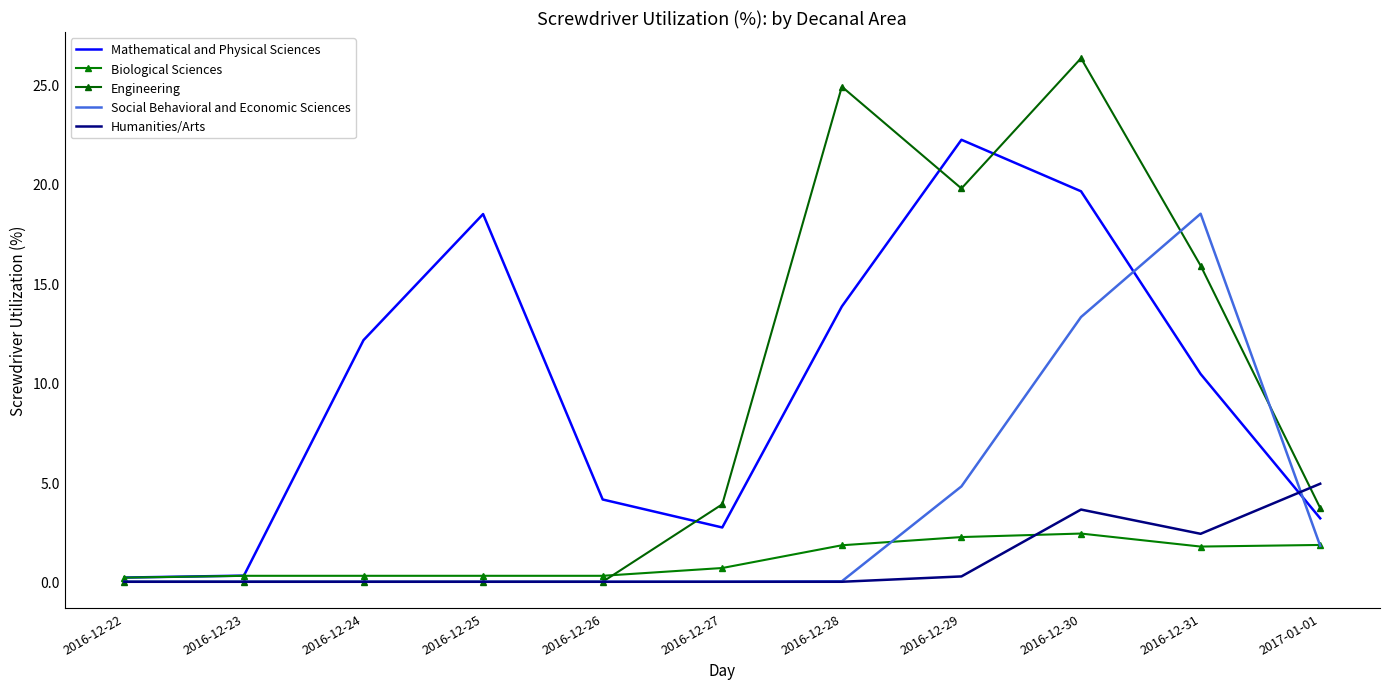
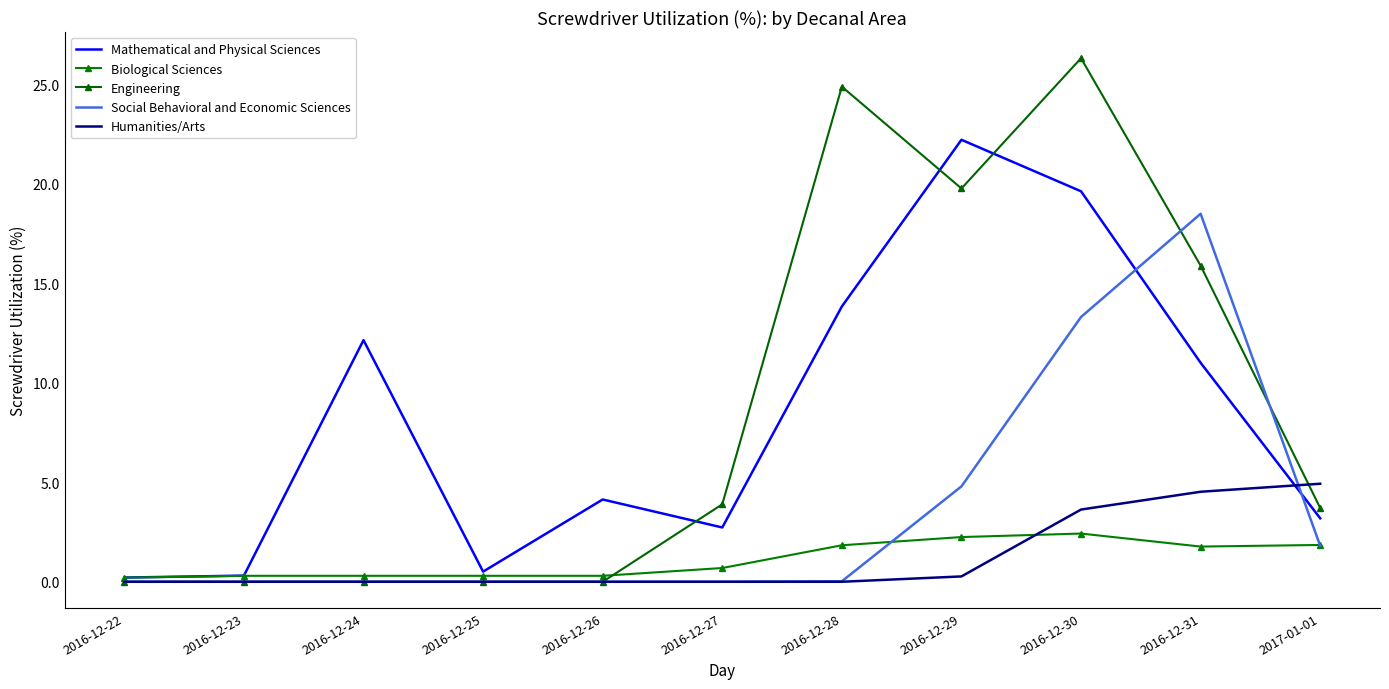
  {
    "Mathematical and Physical Sciences": {
      "2016-12-24": 12.1,
-     "2016-12-25": 18.5,
+     "2016-12-25": 0.5,
      "2016-12-26": 4.1,
      "2016-12-27": 2.7,
      "2016-12-28": 13.8,
      "2016-12-29": 22.2,
      "2016-12-30": 19.6,
-     "2016-12-31": 10.4,
+     "2016-12-31": 11.0,
      "2017-01-01": 3.2
    },
    "Social Behavioral and Economic Sciences": {
      "2016-12-29": 4.8,
      "2016-12-30": 13.3,
      "2016-12-31": 18.5
    },
    "Humanities/Arts": {
      "2016-12-29": 0.3,
      "2016-12-30": 3.6,
-     "2016-12-31": 2.4,
+     "2016-12-31": 4.5,
      "2017-01-01": 4.9
    }
  }
